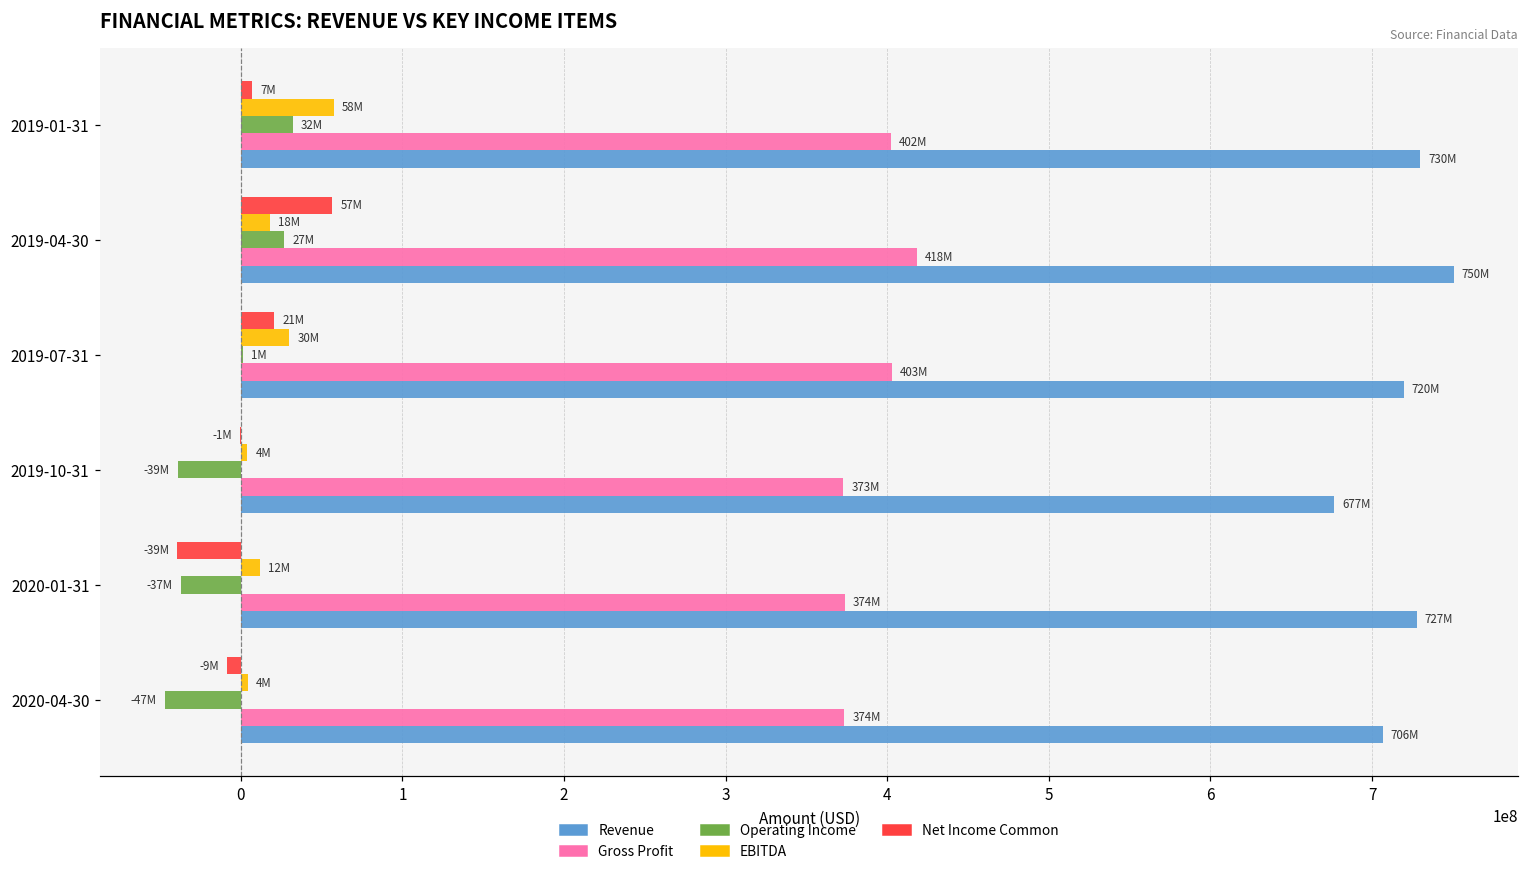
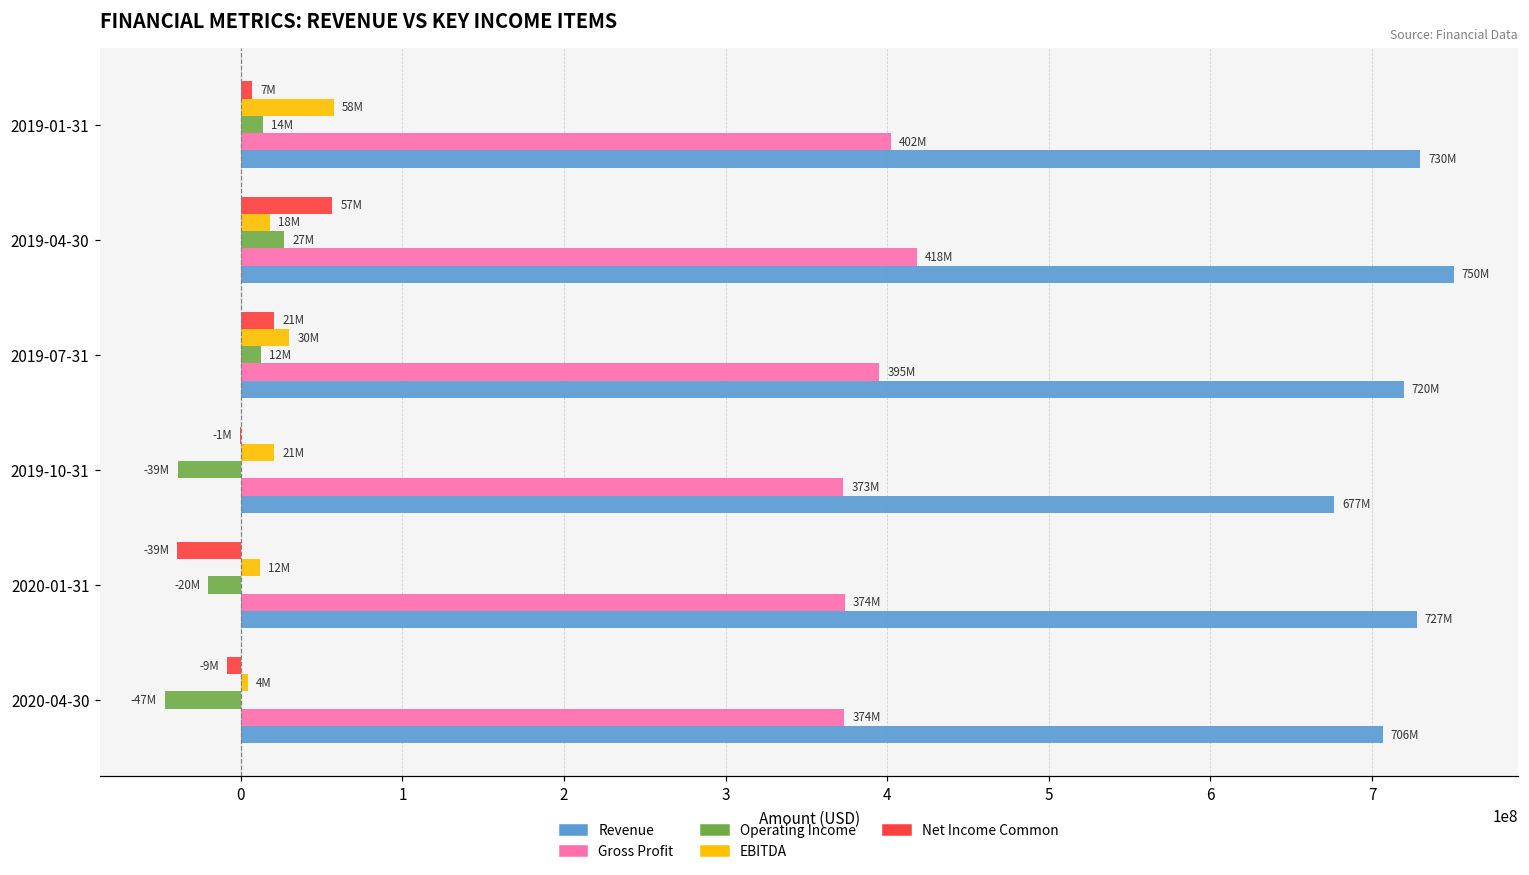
  {
    "Revenue": {
      "2019-01-31": "730M",
      "2019-04-30": "750M",
      "2019-07-31": "720M",
      "2019-10-31": "677M",
      "2020-01-31": "727M",
      "2020-04-30": "706M"
    },
    "Gross Profit": {
      "2019-01-31": "402M",
      "2019-04-30": "418M",
-     "2019-07-31": "403M",
+     "2019-07-31": "395M",
      "2019-10-31": "373M",
      "2020-01-31": "374M",
      "2020-04-30": "374M"
    },
    "Operating Income": {
-     "2019-01-31": "32M",
+     "2019-01-31": "14M",
      "2019-04-30": "27M",
-     "2019-07-31": "1M",
+     "2019-07-31": "12M",
      "2019-10-31": "-39M",
-     "2020-01-31": "-37M",
+     "2020-01-31": "-20M",
      "2020-04-30": "-47M"
    },
    "EBITDA": {
      "2019-01-31": "58M",
      "2019-04-30": "18M",
      "2019-07-31": "30M",
-     "2019-10-31": "4M",
+     "2019-10-31": "21M",
      "2020-01-31": "12M",
      "2020-04-30": "4M"
    },
    "Net Income Common": {
      "2019-01-31": "7M",
      "2019-04-30": "57M",
      "2019-07-31": "21M",
      "2019-10-31": "-1M",
      "2020-01-31": "-39M",
      "2020-04-30": "-9M"
    }
  }
